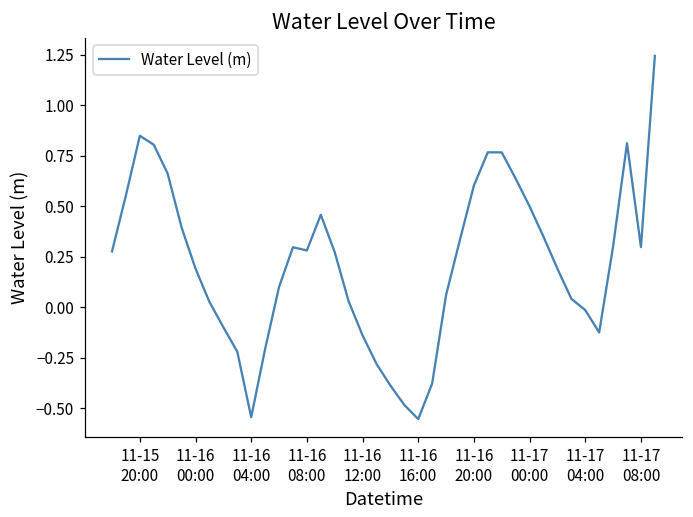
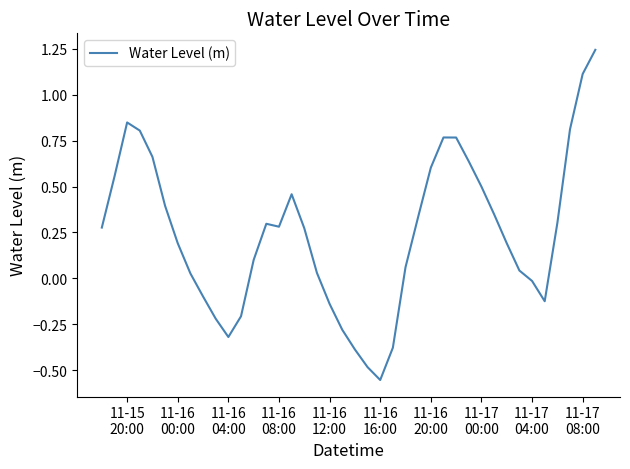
  {
    "11-15 20:00": 0.85,
    "11-16 00:00": 0.19,
-   "11-16 04:00": -0.54,
+   "11-16 04:00": -0.32,
    "11-16 08:00": 0.28,
    "11-16 12:00": -0.14,
    "11-16 16:00": -0.55,
    "11-16 20:00": 0.60,
    "11-17 00:00": 0.50,
    "11-17 04:00": -0.01,
-   "11-17 08:00": 0.30
+   "11-17 08:00": 1.11
  }
